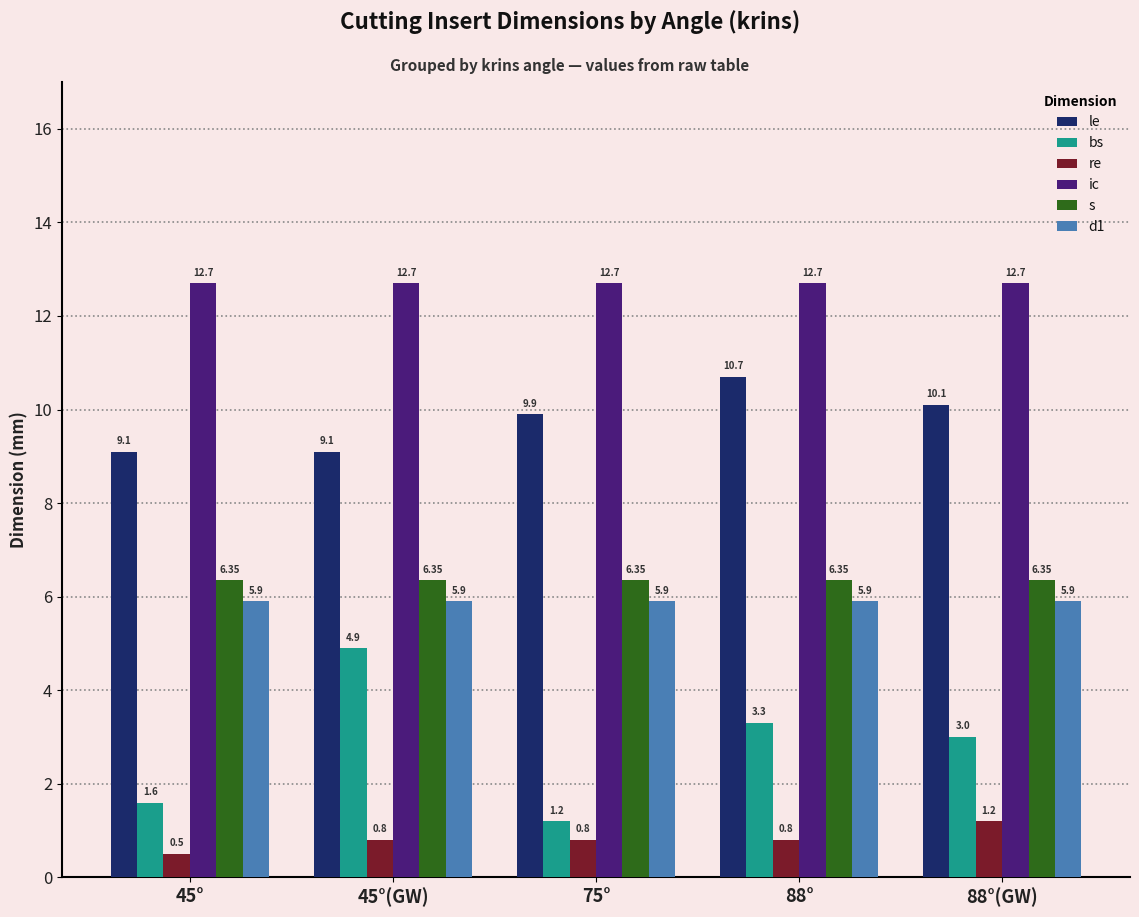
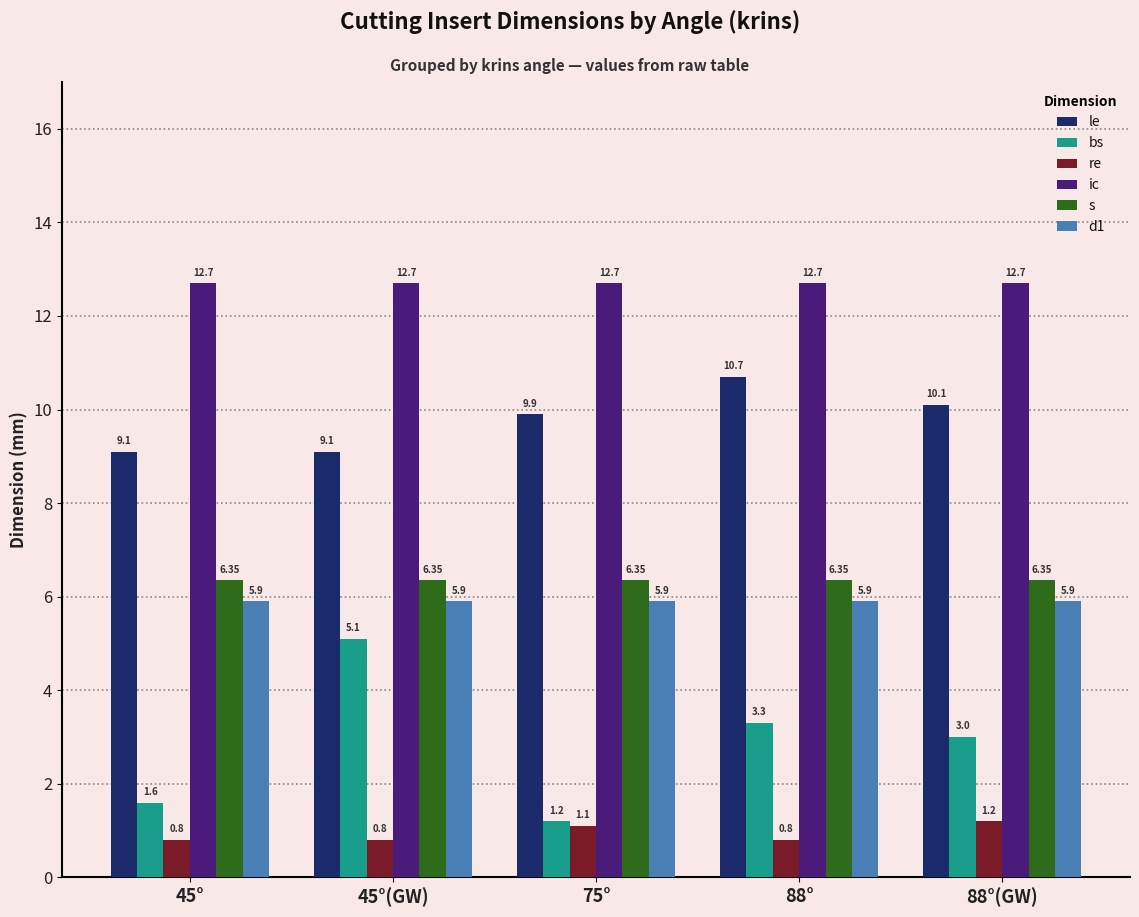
  {
    "bs": {
      "45°": 1.6,
-     "45°(GW)": 4.9,
+     "45°(GW)": 5.1,
      "75°": 1.2,
      "88°": 3.3,
      "88°(GW)": 3.0
    },
    "re": {
-     "45°": 0.5,
+     "45°": 0.8,
      "45°(GW)": 0.8,
-     "75°": 0.8,
+     "75°": 1.1,
      "88°": 0.8,
      "88°(GW)": 1.2
    },
    "s": {
      "45°": 6.35,
      "45°(GW)": 6.35,
      "75°": 6.35,
      "88°": 6.35,
      "88°(GW)": 6.35
    },
    "d1": {
      "45°": 5.9,
      "45°(GW)": 5.9,
      "75°": 5.9,
      "88°": 5.9,
      "88°(GW)": 5.9
    }
  }
